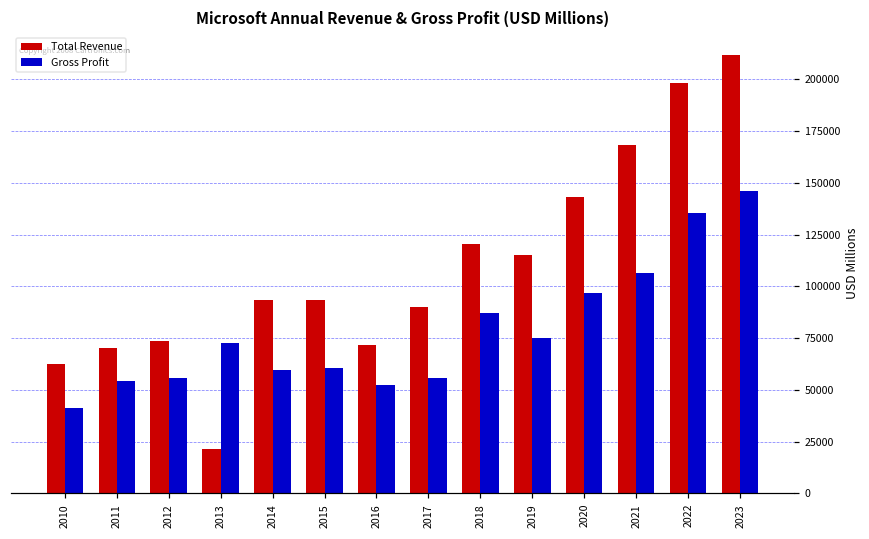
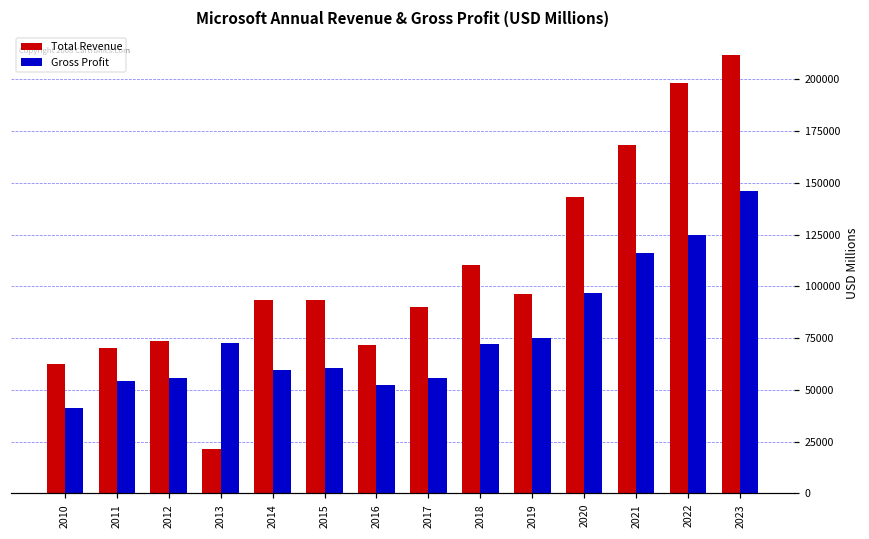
  {
    "Total Revenue": {
      "2010": 62000,
      "2011": 70000,
      "2012": 74000,
      "2013": 21000,
      "2014": 93000,
      "2015": 94000,
      "2016": 71000,
      "2017": 90000,
-     "2018": 120000,
-     "2019": 115000,
+     "2018": 110000,
+     "2019": 96000,
      "2020": 143000,
      "2021": 168000,
      "2022": 198000,
      "2023": 212000
    },
    "Gross Profit": {
      "2010": 41000,
      "2011": 54000,
      "2012": 56000,
      "2013": 72000,
      "2014": 60000,
      "2015": 61000,
      "2016": 53000,
      "2017": 56000,
-     "2018": 87000,
+     "2018": 72000,
      "2019": 75000,
      "2020": 97000,
-     "2021": 106000,
-     "2022": 136000,
+     "2021": 116000,
+     "2022": 125000,
      "2023": 146000
    }
  }
